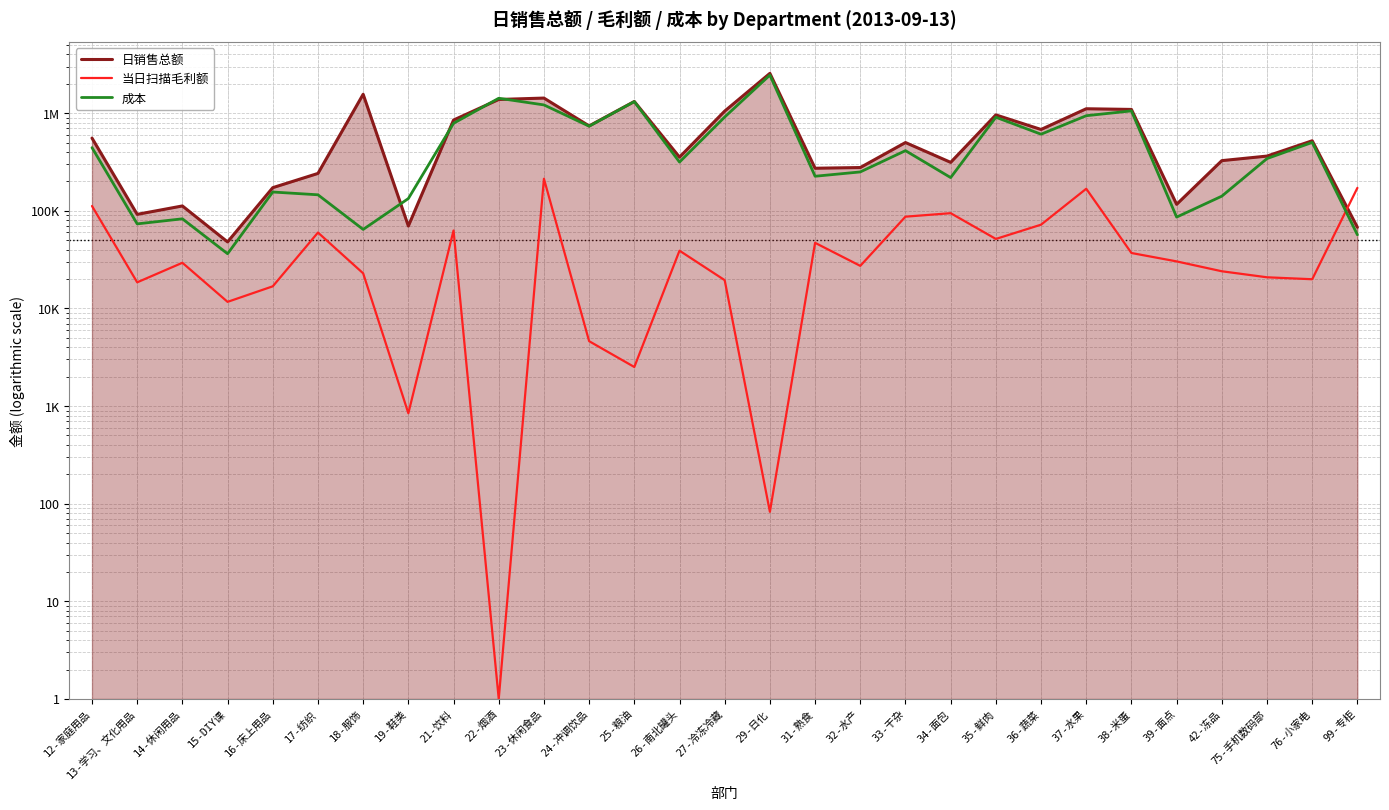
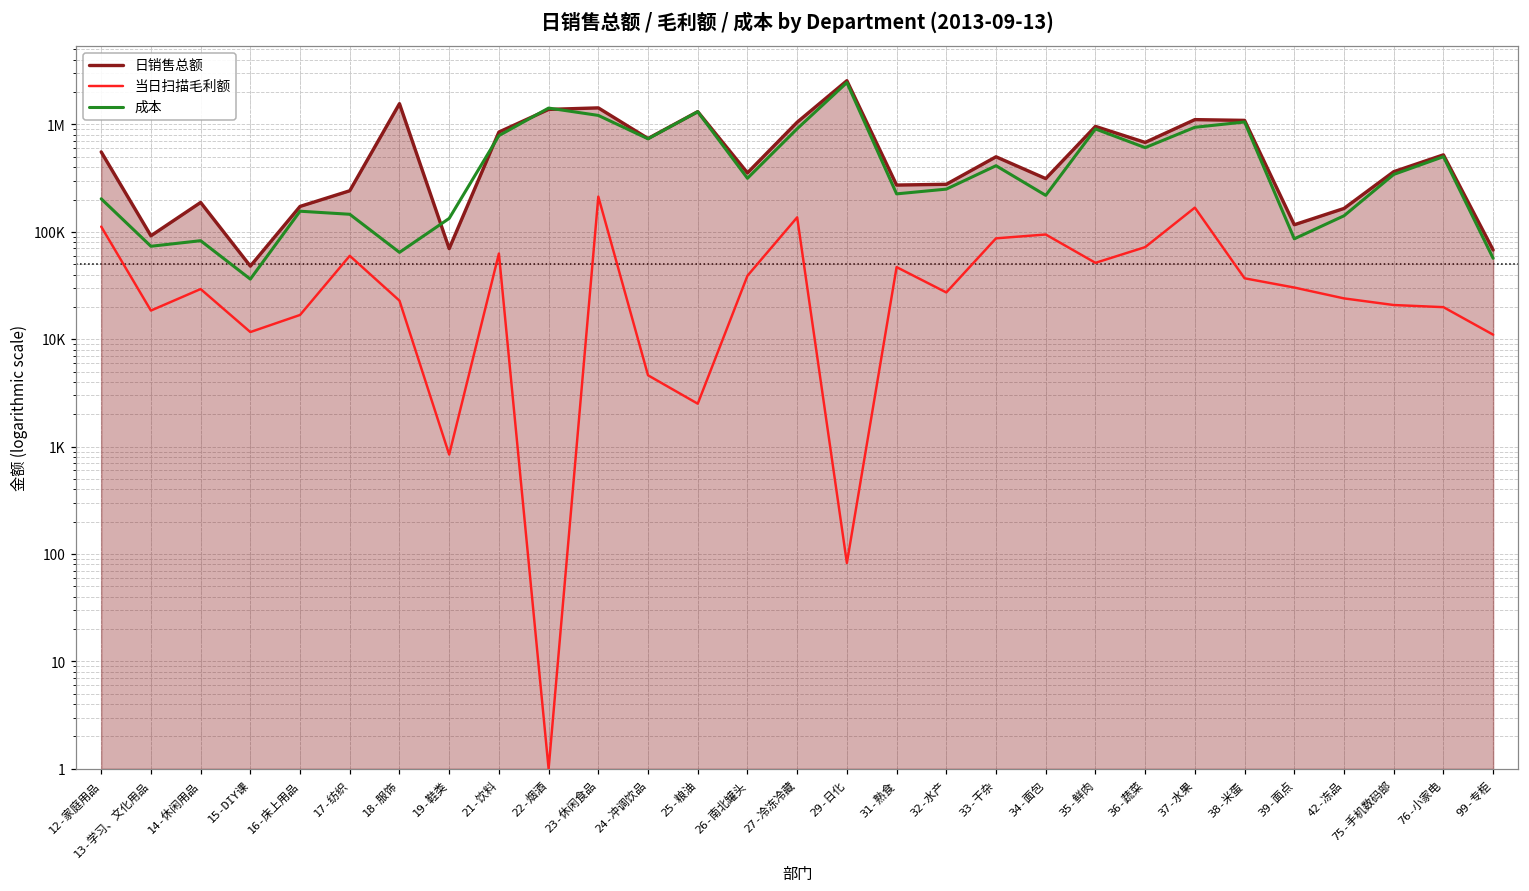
  {
    "日销售总额": {
      "12-家庭用品": 600000,
      "13-学习、文化用品": 90000,
-     "14-休闲用品": 110000,
+     "14-休闲用品": 190000,
      "15-DIY课": 50000,
      "16-床上用品": 170000,
      "17-纺织": 240000,
      "18-服饰": 1600000,
      "19-鞋类": 70000,
      "21-饮料": 800000,
      "23-休闲食品": 1400000,
      "26-南北罐头": 350000,
      "27-冷冻冷藏": 1000000,
      "31-熟食": 270000,
      "32-水产": 280000,
      "33-干杂": 500000,
      "34-面包": 310000,
      "36-蔬菜": 700000,
      "37-水果": 1100000,
      "39-面点": 120000,
-     "42-冻品": 330000,
+     "42-冻品": 170000,
      "99-专柜": 70000
    },
    "当日扫描毛利额": {
      "12-家庭用品": 110000,
      "13-学习、文化用品": 18000,
      "14-休闲用品": 29000,
      "15-DIY课": 12000,
      "16-床上用品": 17000,
      "17-纺织": 60000,
      "18-服饰": 23000,
      "19-鞋类": 800,
      "21-饮料": 60000,
      "22-烟酒": 1,
      "23-休闲食品": 210000,
      "24-冲调饮品": 5000,
      "25-粮油": 2500,
      "26-南北罐头": 39000,
-     "27-冷冻冷藏": 19000,
+     "27-冷冻冷藏": 140000,
      "29-日化": 80,
      "31-熟食": 50000,
      "32-水产": 27000,
      "33-干杂": 90000,
      "34-面包": 90000,
      "35-鲜肉": 50000,
      "36-蔬菜": 70000,
      "37-水果": 170000,
      "38-米蛋": 37000,
      "39-面点": 30000,
      "42-冻品": 24000,
      "75-手机数码部": 21000,
      "76-小家电": 20000,
-     "99-专柜": 170000
+     "99-专柜": 11000
    },
    "成本": {
-     "12-家庭用品": 400000,
+     "12-家庭用品": 200000,
      "13-学习、文化用品": 70000,
      "14-休闲用品": 80000,
      "15-DIY课": 36000,
      "16-床上用品": 160000,
      "17-纺织": 150000,
      "18-服饰": 60000,
      "19-鞋类": 130000,
      "21-饮料": 800000,
      "23-休闲食品": 1200000,
      "26-南北罐头": 320000,
      "27-冷冻冷藏": 900000,
      "31-熟食": 230000,
      "32-水产": 250000,
      "33-干杂": 410000,
      "34-面包": 220000,
      "36-蔬菜": 600000,
      "37-水果": 900000,
      "39-面点": 90000,
      "42-冻品": 140000,
      "99-专柜": 60000
    }
  }
